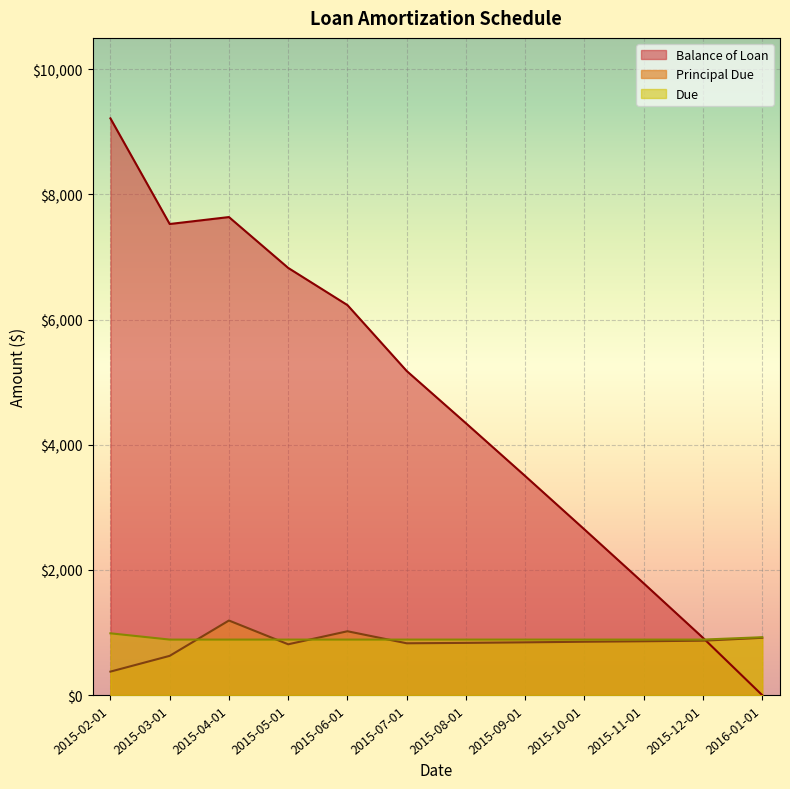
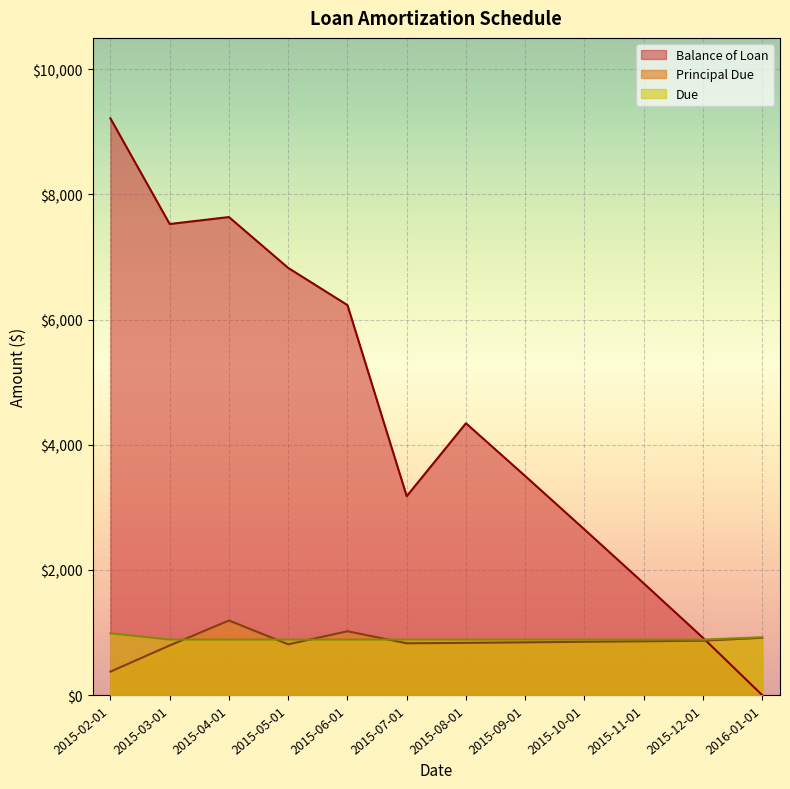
  {
    "Balance of Loan": {
      "2015-02-01": "$9,200",
      "2015-03-01": "$7,500",
      "2015-04-01": "$7,600",
      "2015-05-01": "$6,800",
      "2015-06-01": "$6,200",
-     "2015-07-01": "$5,200",
+     "2015-07-01": "$3,200",
      "2015-08-01": "$4,300",
      "2015-09-01": "$3,500",
      "2015-10-01": "$2,600",
      "2015-11-01": "$1,800",
      "2016-01-01": "$0"
    },
    "Principal Due": {
      "2015-02-01": "$400",
-     "2015-03-01": "$600",
+     "2015-03-01": "$800",
      "2015-04-01": "$1,200",
      "2015-05-01": "$800",
      "2015-06-01": "$1,000",
      "2015-07-01": "$800",
      "2015-08-01": "$800",
      "2015-09-01": "$800"
    },
    "Due": {
      "2015-02-01": "$1,000",
      "2015-03-01": "$900",
      "2015-04-01": "$900",
      "2015-05-01": "$900",
      "2015-06-01": "$900",
      "2015-07-01": "$900",
      "2015-08-01": "$900",
      "2015-09-01": "$900"
    }
  }
